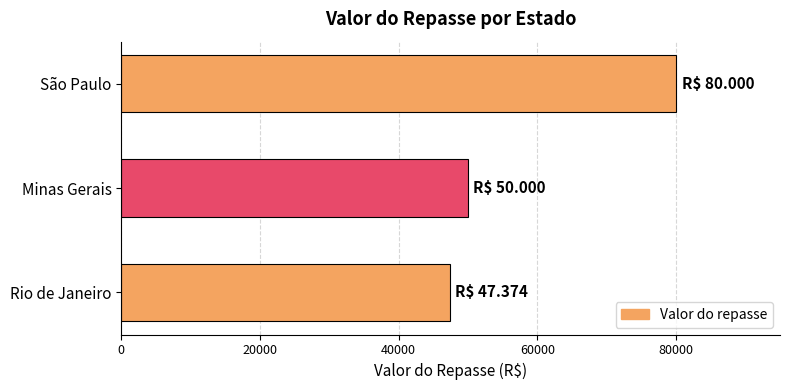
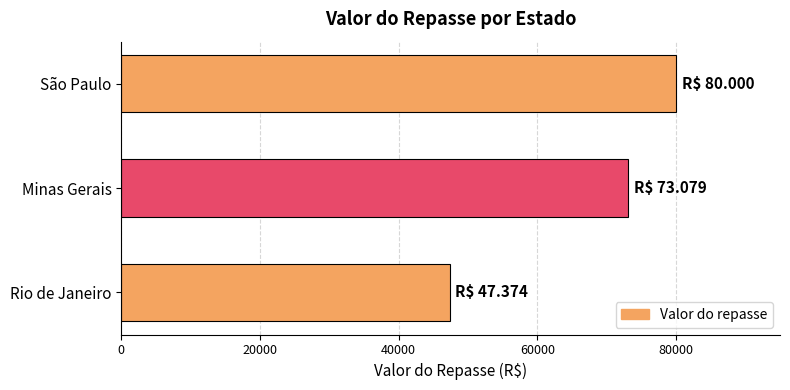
  {
-   "Minas Gerais": 50.000
+   "Minas Gerais": 73.079
  }
